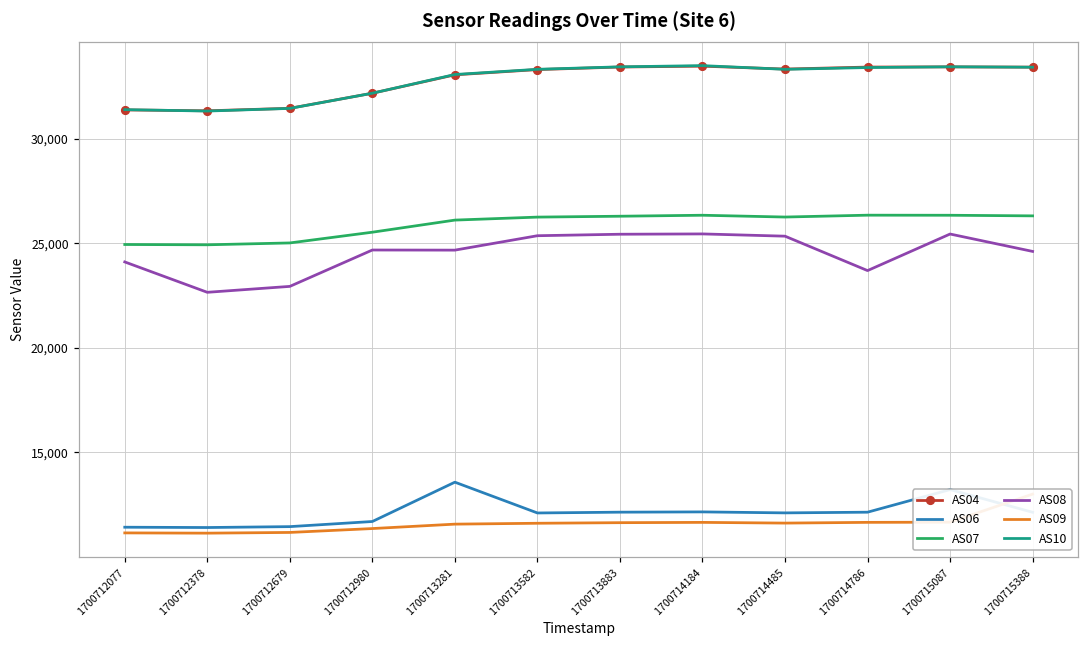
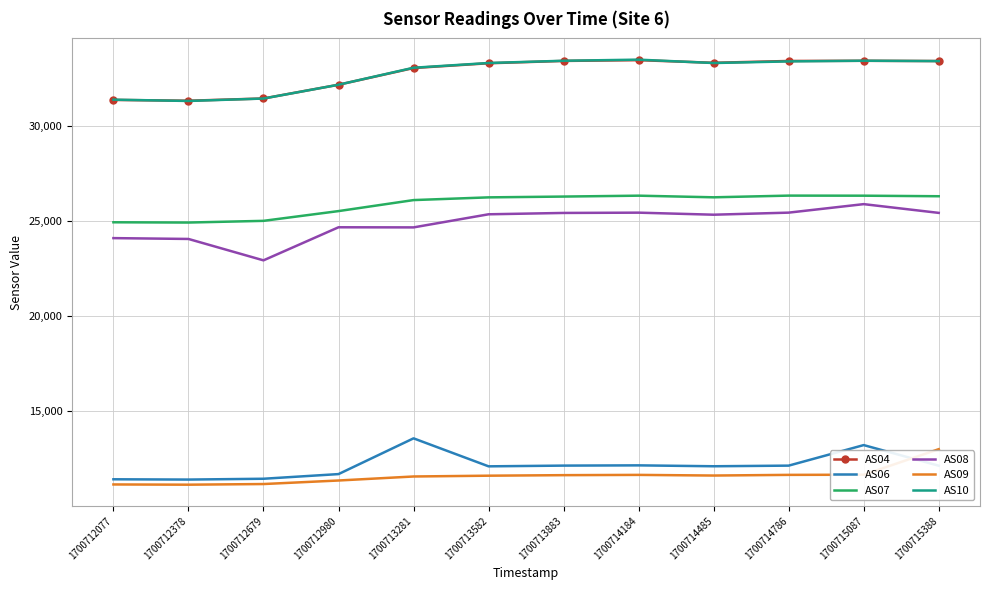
  {
    "AS06": {
      "1700712077": "11,400",
      "1700712378": "11,400",
      "1700712679": "11,400",
      "1700712980": "11,700",
      "1700713281": "13,600",
      "1700713582": "12,100",
      "1700713883": "12,100",
      "1700714184": "12,200",
      "1700714485": "12,100",
      "1700714786": "12,100",
      "1700715087": "13,200"
    },
    "AS08": {
      "1700712077": "24,100",
-     "1700712378": "22,700",
+     "1700712378": "24,100",
      "1700712679": "22,900",
      "1700712980": "24,700",
      "1700713281": "24,700",
      "1700713582": "25,400",
      "1700713883": "25,400",
      "1700714184": "25,400",
      "1700714485": "25,300",
-     "1700714786": "23,700",
-     "1700715087": "25,400",
-     "1700715388": "24,600"
+     "1700714786": "25,400",
+     "1700715087": "25,900",
+     "1700715388": "25,400"
    },
    "AS09": {
      "1700712077": "11,100",
      "1700712378": "11,100",
      "1700712679": "11,200",
      "1700712980": "11,400",
      "1700713281": "11,600",
      "1700713582": "11,600",
      "1700713883": "11,600",
      "1700714184": "11,700",
      "1700714485": "11,600",
      "1700714786": "11,700",
      "1700715388": "13,000"
    }
  }
